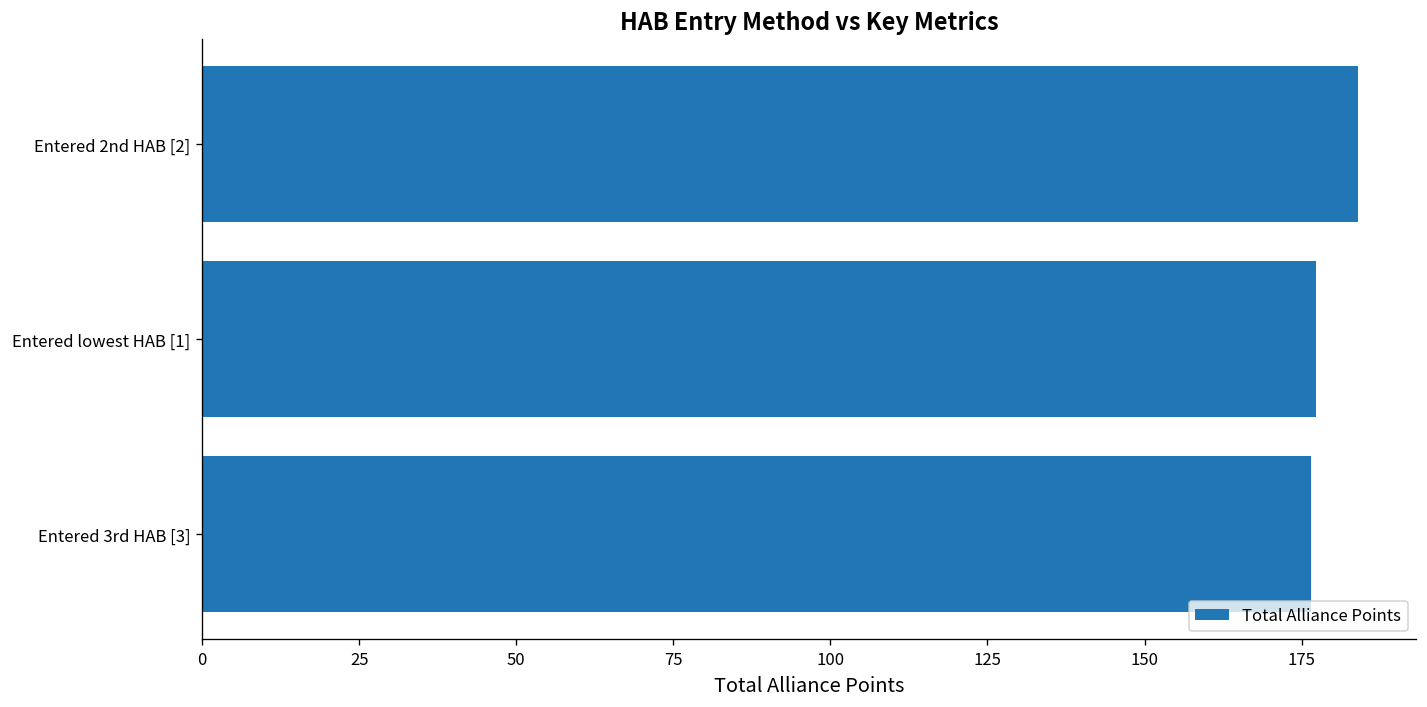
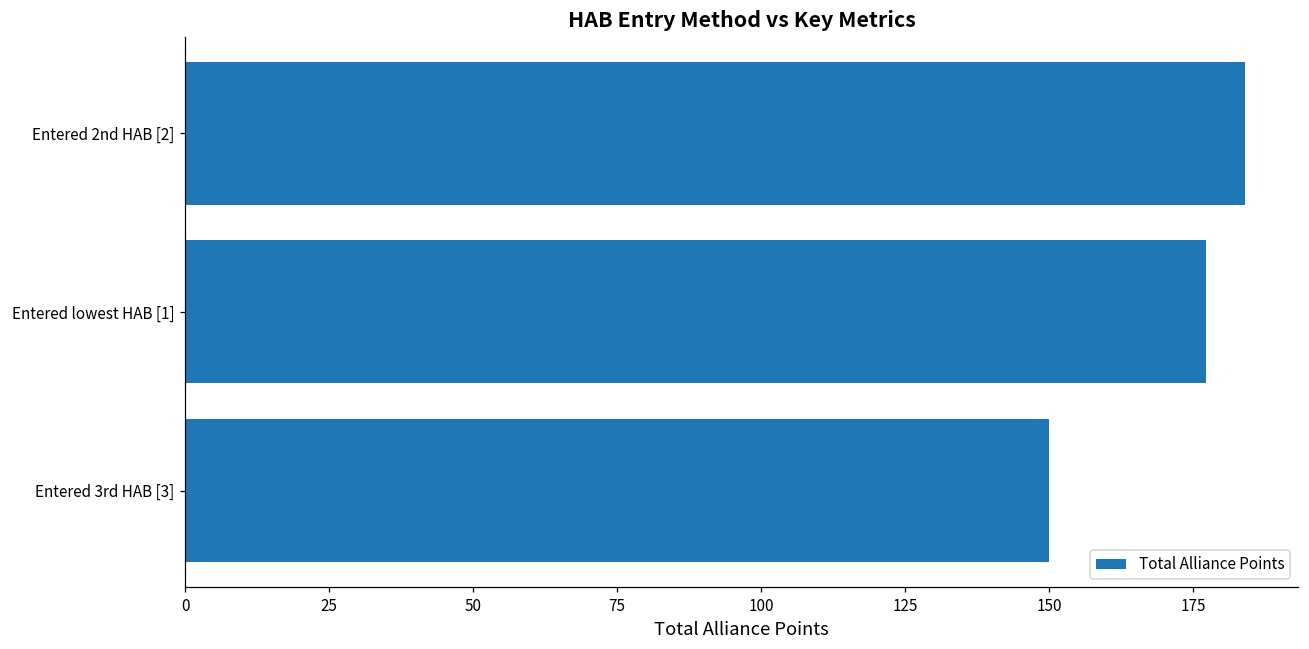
  {
    "Entered 2nd HAB [2]": 184,
    "Entered lowest HAB [1]": 177,
-   "Entered 3rd HAB [3]": 177
+   "Entered 3rd HAB [3]": 150
  }
